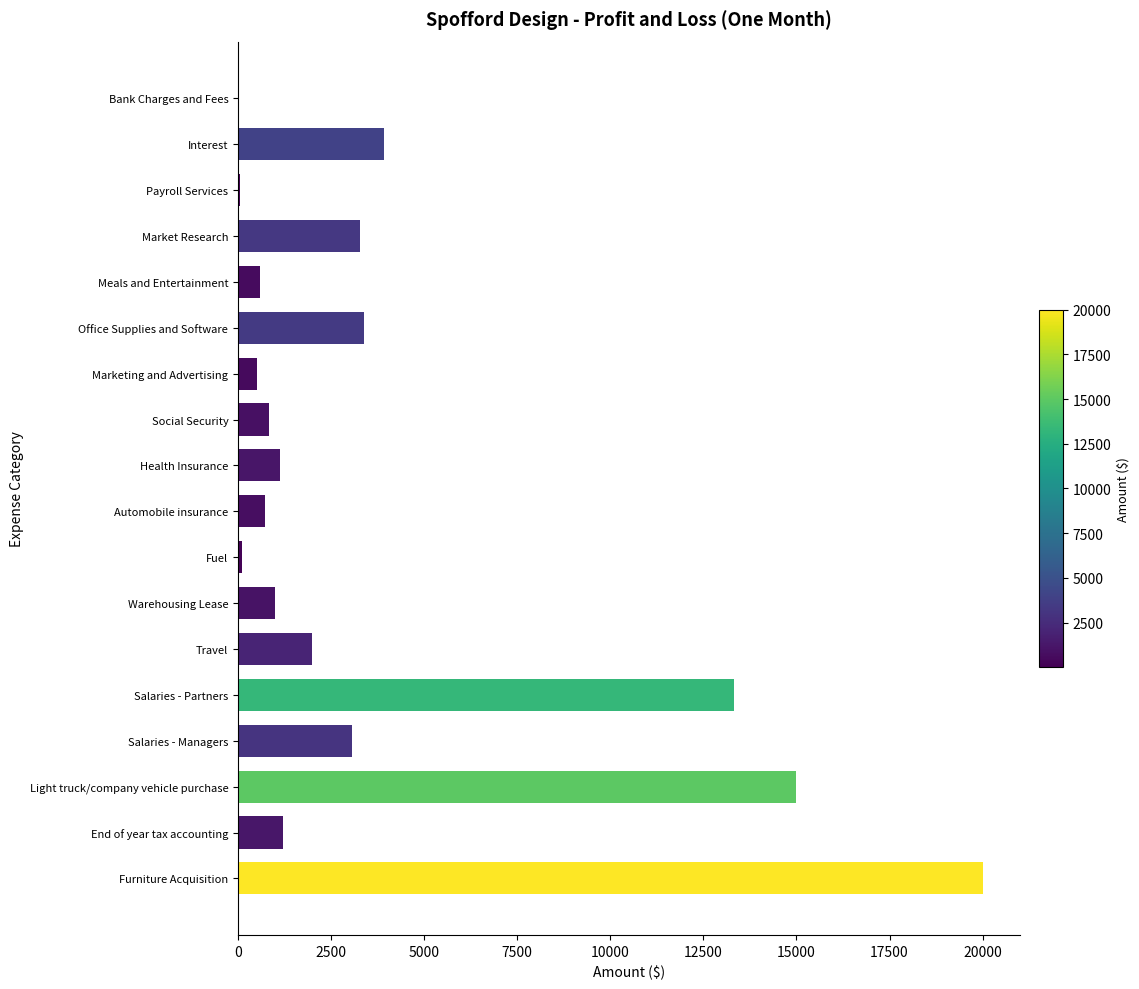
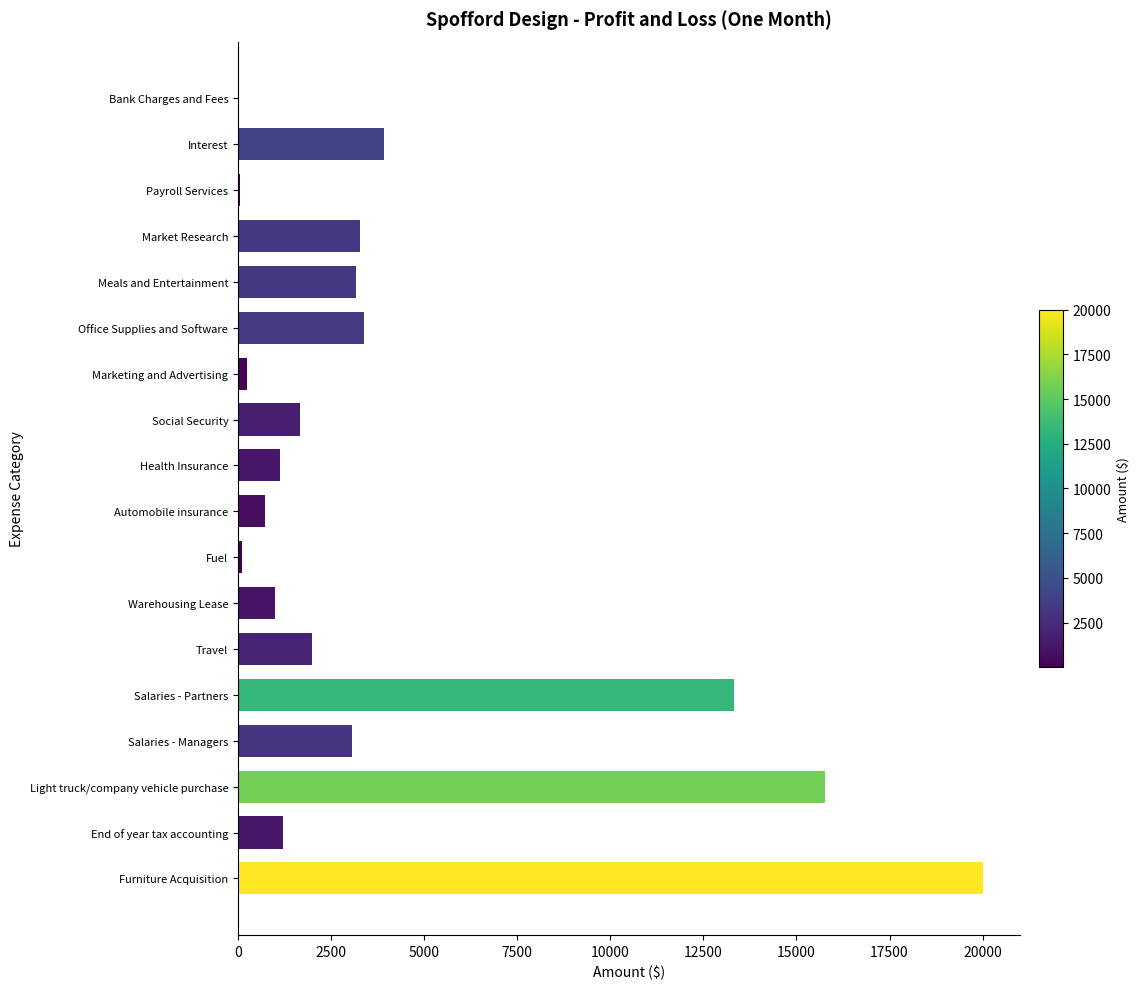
  {
    "Interest": 3900,
    "Market Research": 3300,
-   "Meals and Entertainment": 600,
+   "Meals and Entertainment": 3200,
    "Office Supplies and Software": 3400,
-   "Marketing and Advertising": 500,
-   "Social Security": 800,
+   "Marketing and Advertising": 200,
+   "Social Security": 1700,
    "Health Insurance": 1100,
    "Automobile insurance": 700,
    "Fuel": 100,
    "Warehousing Lease": 1000,
    "Travel": 2000,
    "Salaries - Partners": 13300,
    "Salaries - Managers": 3000,
-   "Light truck/company vehicle purchase": 15000,
+   "Light truck/company vehicle purchase": 15800,
    "End of year tax accounting": 1200,
    "Furniture Acquisition": 20000
  }
